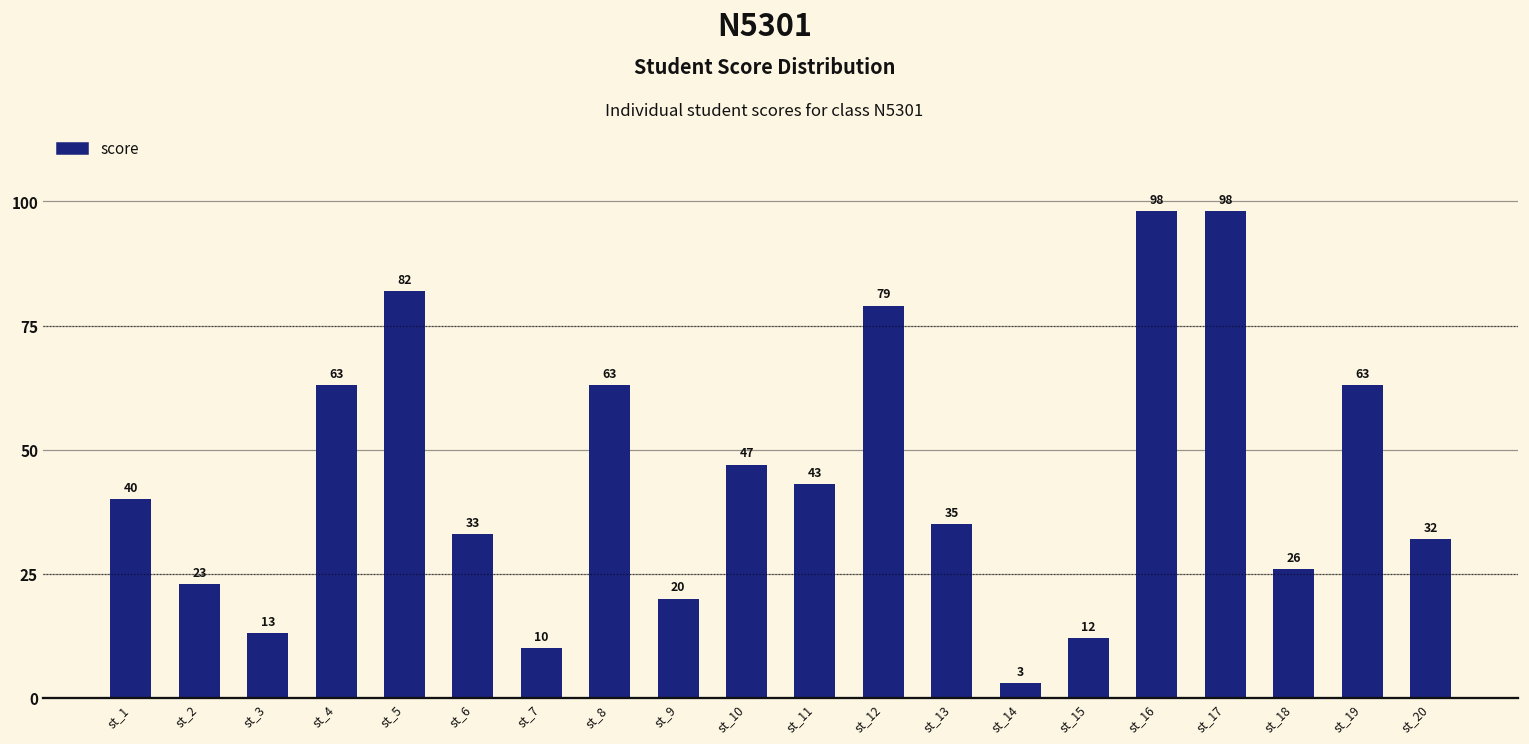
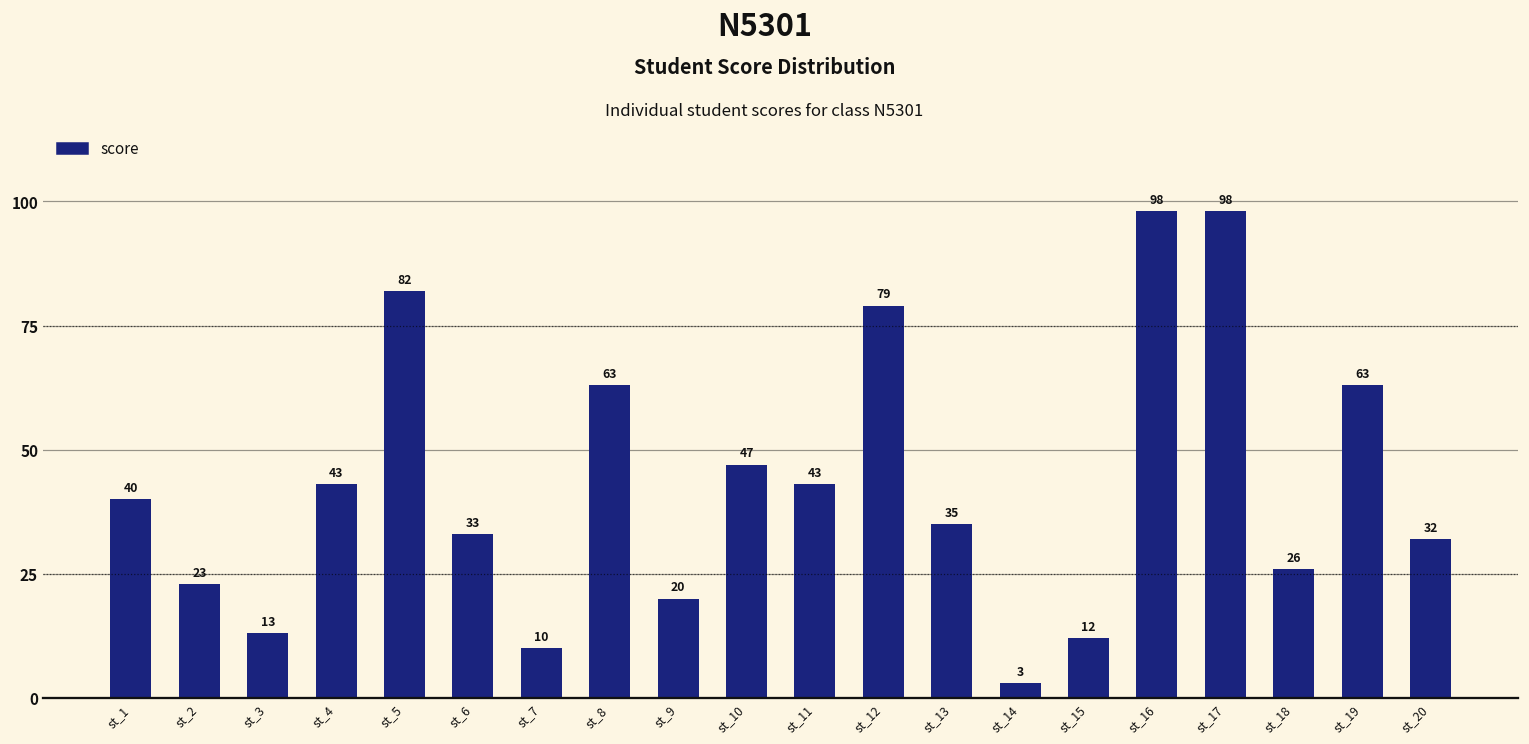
  {
    "st_1": 40,
    "st_2": 23,
    "st_3": 13,
-   "st_4": 63,
+   "st_4": 43,
    "st_5": 82,
    "st_6": 33,
    "st_7": 10,
    "st_8": 63,
    "st_9": 20,
    "st_10": 47,
    "st_11": 43,
    "st_12": 79,
    "st_13": 35,
    "st_14": 3,
    "st_15": 12,
    "st_16": 98,
    "st_17": 98,
    "st_18": 26,
    "st_19": 63,
    "st_20": 32
  }
